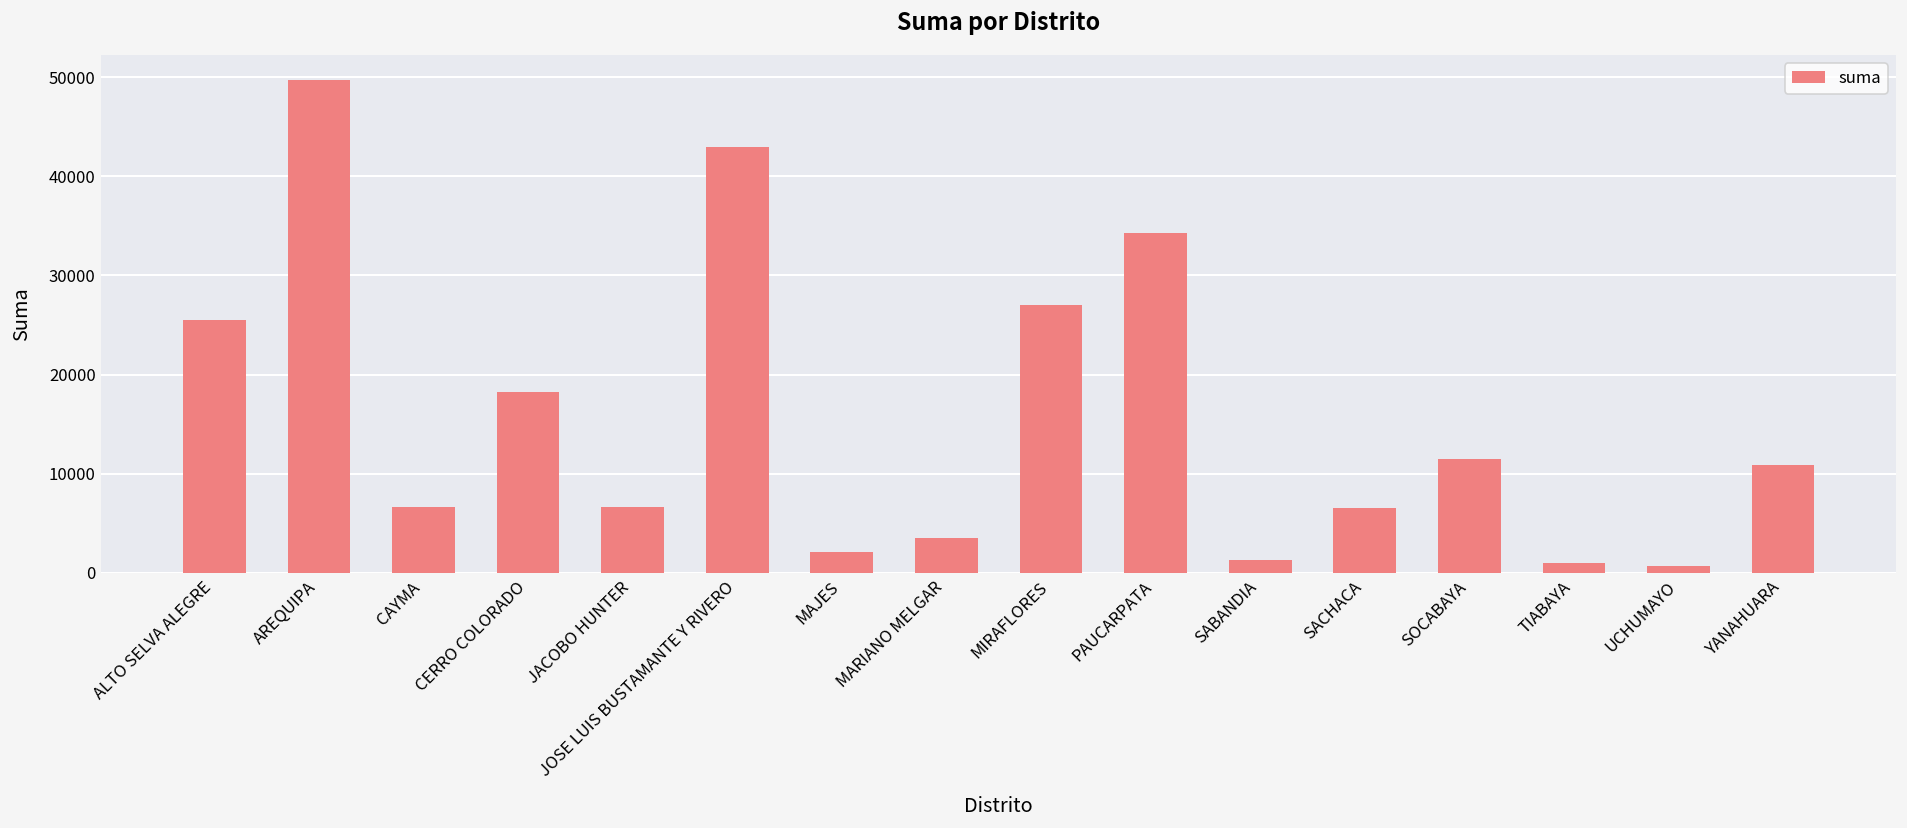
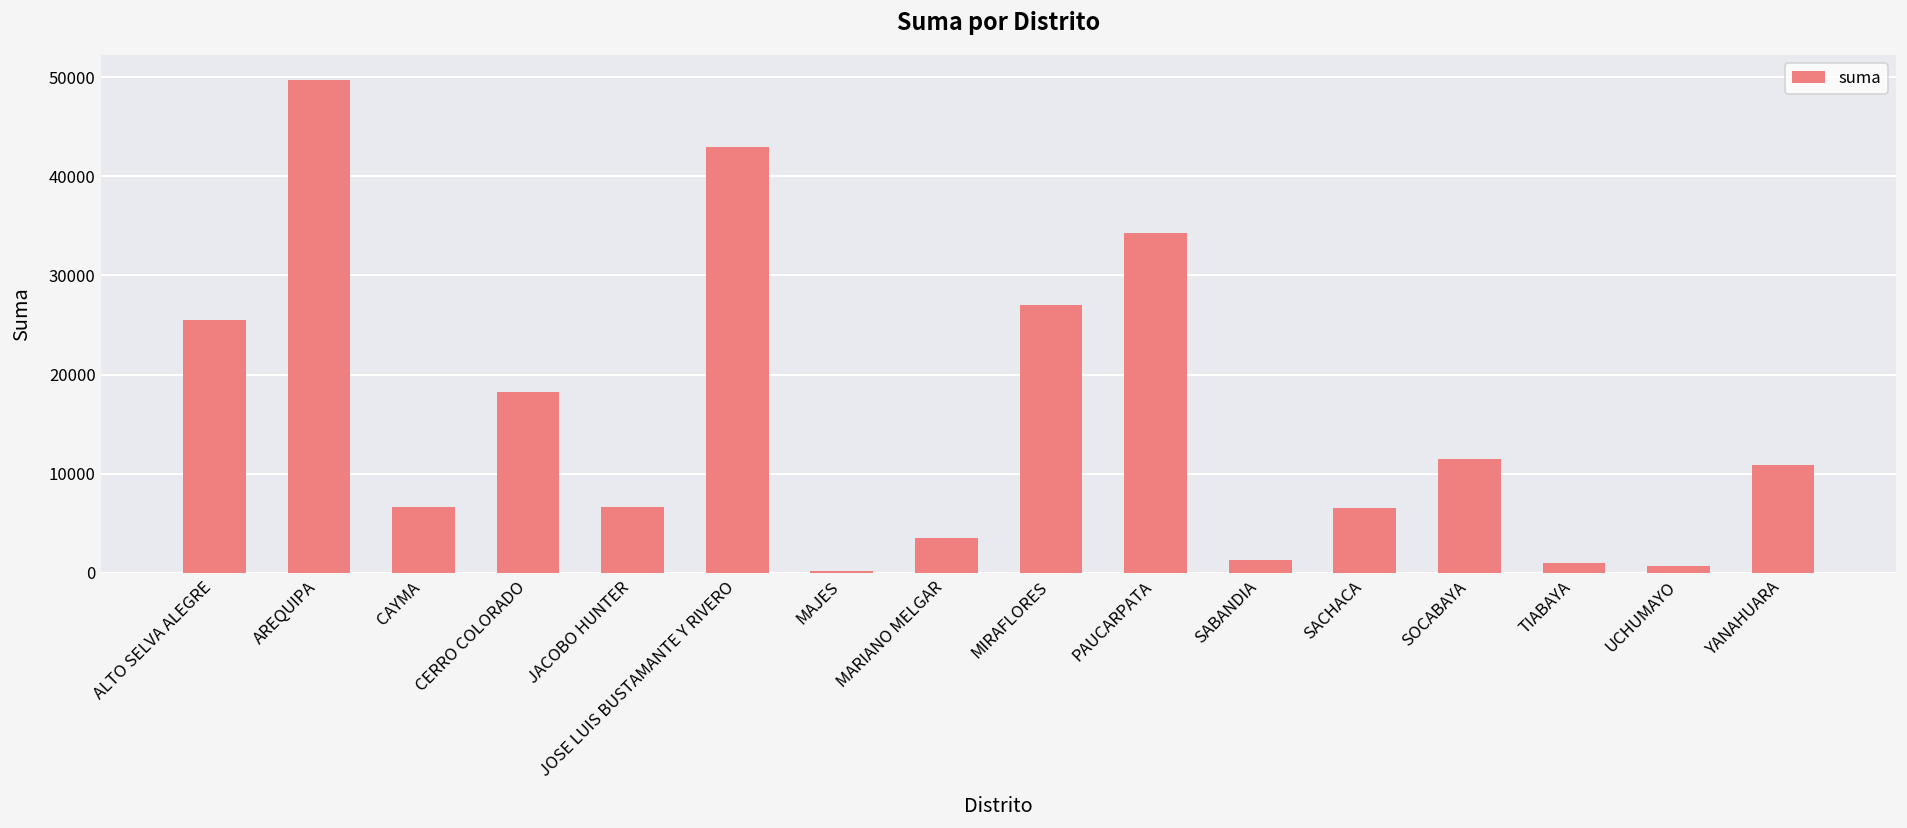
  {
    "ALTO SELVA ALEGRE": 25000,
    "AREQUIPA": 50000,
    "CAYMA": 7000,
    "CERRO COLORADO": 18000,
    "JACOBO HUNTER": 7000,
    "JOSE LUIS BUSTAMANTE Y RIVERO": 43000,
-   "MAJES": 2000,
+   "MAJES": 0,
    "MARIANO MELGAR": 4000,
    "MIRAFLORES": 27000,
    "PAUCARPATA": 34000,
    "SABANDIA": 1000,
    "SACHACA": 7000,
    "SOCABAYA": 11000,
    "TIABAYA": 1000,
    "UCHUMAYO": 1000,
    "YANAHUARA": 11000
  }
